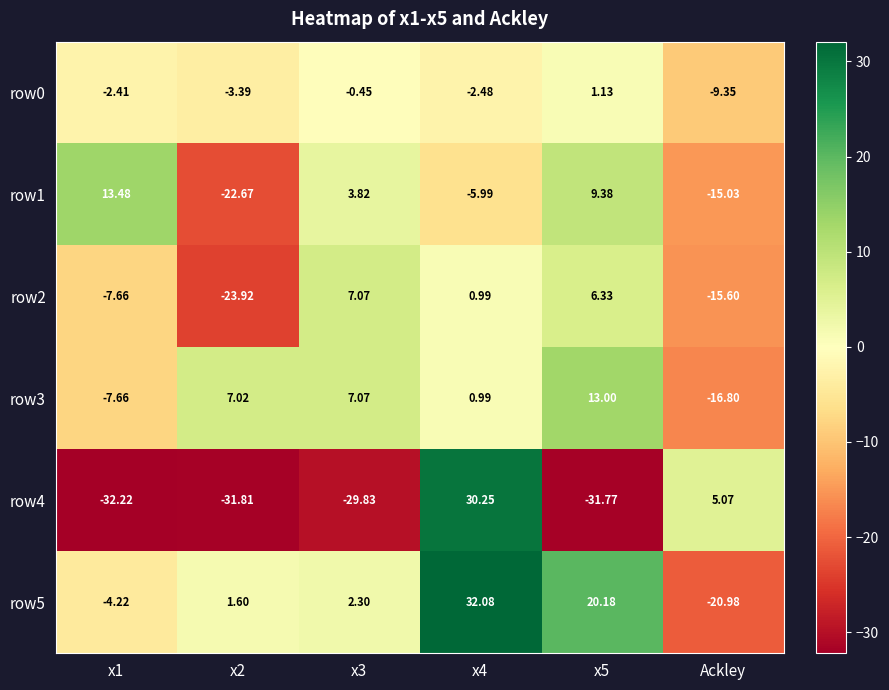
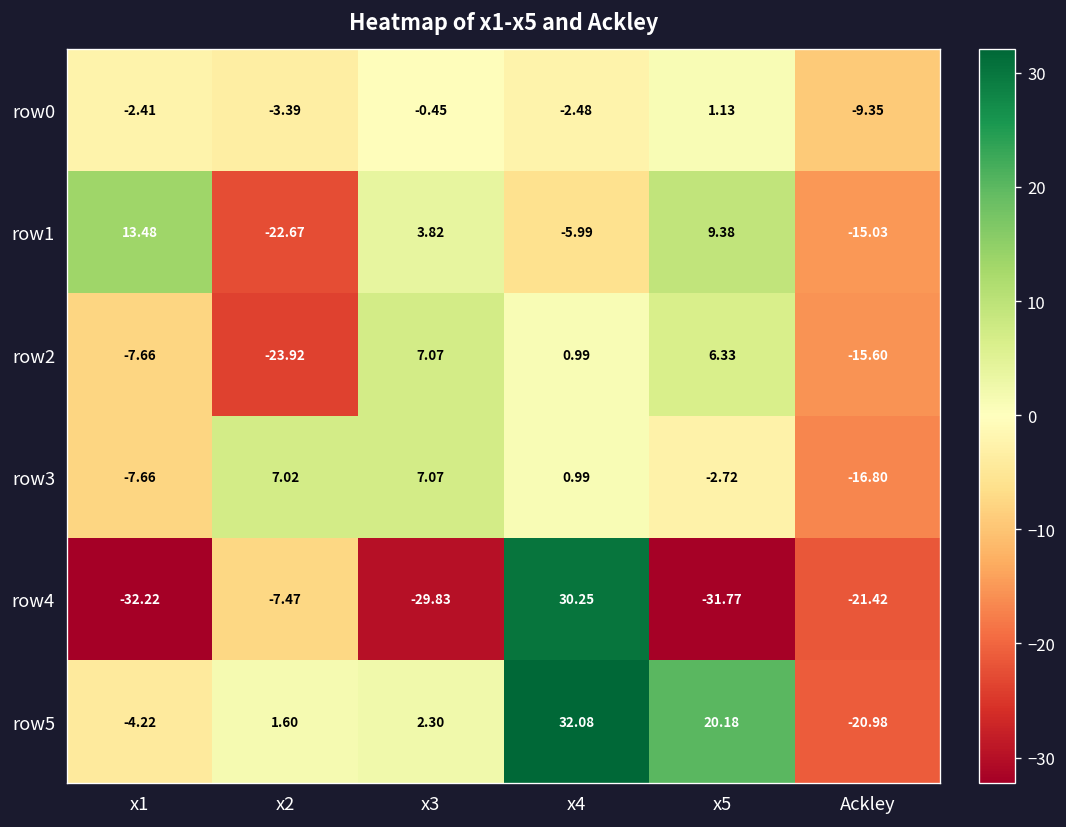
  {
    "row0": {
      "x1": -2.41,
      "x2": -3.39,
      "x3": -0.45,
      "x4": -2.48,
      "x5": 1.13,
      "Ackley": -9.35
    },
    "row1": {
      "x1": 13.48,
      "x2": -22.67,
      "x3": 3.82,
      "x4": -5.99,
      "x5": 9.38,
      "Ackley": -15.03
    },
    "row2": {
      "x1": -7.66,
      "x2": -23.92,
      "x3": 7.07,
      "x4": 0.99,
      "x5": 6.33,
      "Ackley": -15.60
    },
    "row3": {
      "x1": -7.66,
      "x2": 7.02,
      "x3": 7.07,
      "x4": 0.99,
-     "x5": 13.00,
+     "x5": -2.72,
      "Ackley": -16.80
    },
    "row4": {
      "x1": -32.22,
-     "x2": -31.81,
+     "x2": -7.47,
      "x3": -29.83,
      "x4": 30.25,
      "x5": -31.77,
-     "Ackley": 5.07
+     "Ackley": -21.42
    },
    "row5": {
      "x1": -4.22,
      "x2": 1.60,
      "x3": 2.30,
      "x4": 32.08,
      "x5": 20.18,
      "Ackley": -20.98
    }
  }
